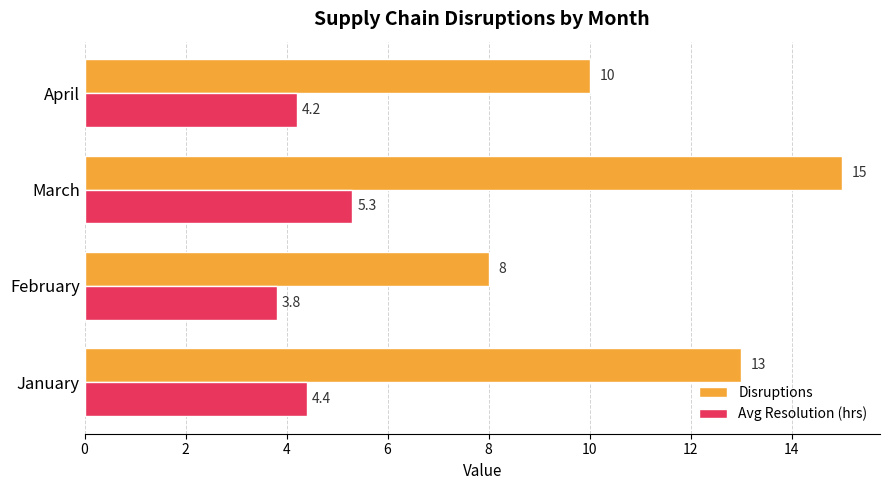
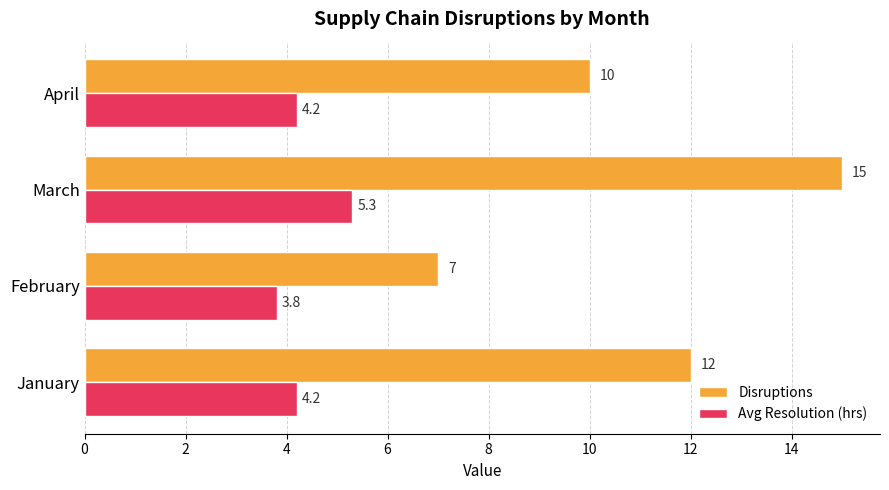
  {
    "Disruptions": {
      "April": 10,
      "March": 15,
-     "February": 8,
-     "January": 13
+     "February": 7,
+     "January": 12
    },
    "Avg Resolution (hrs)": {
      "April": 4.2,
      "March": 5.3,
      "February": 3.8,
-     "January": 4.4
+     "January": 4.2
    }
  }
